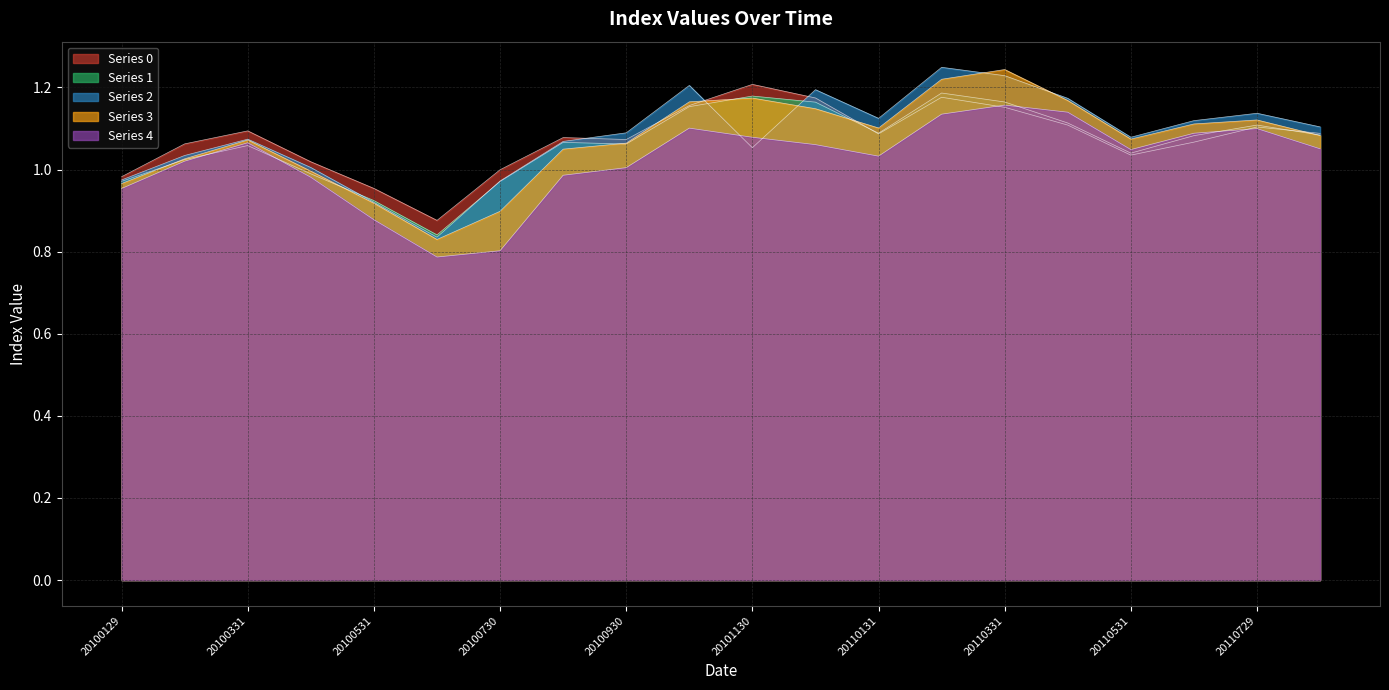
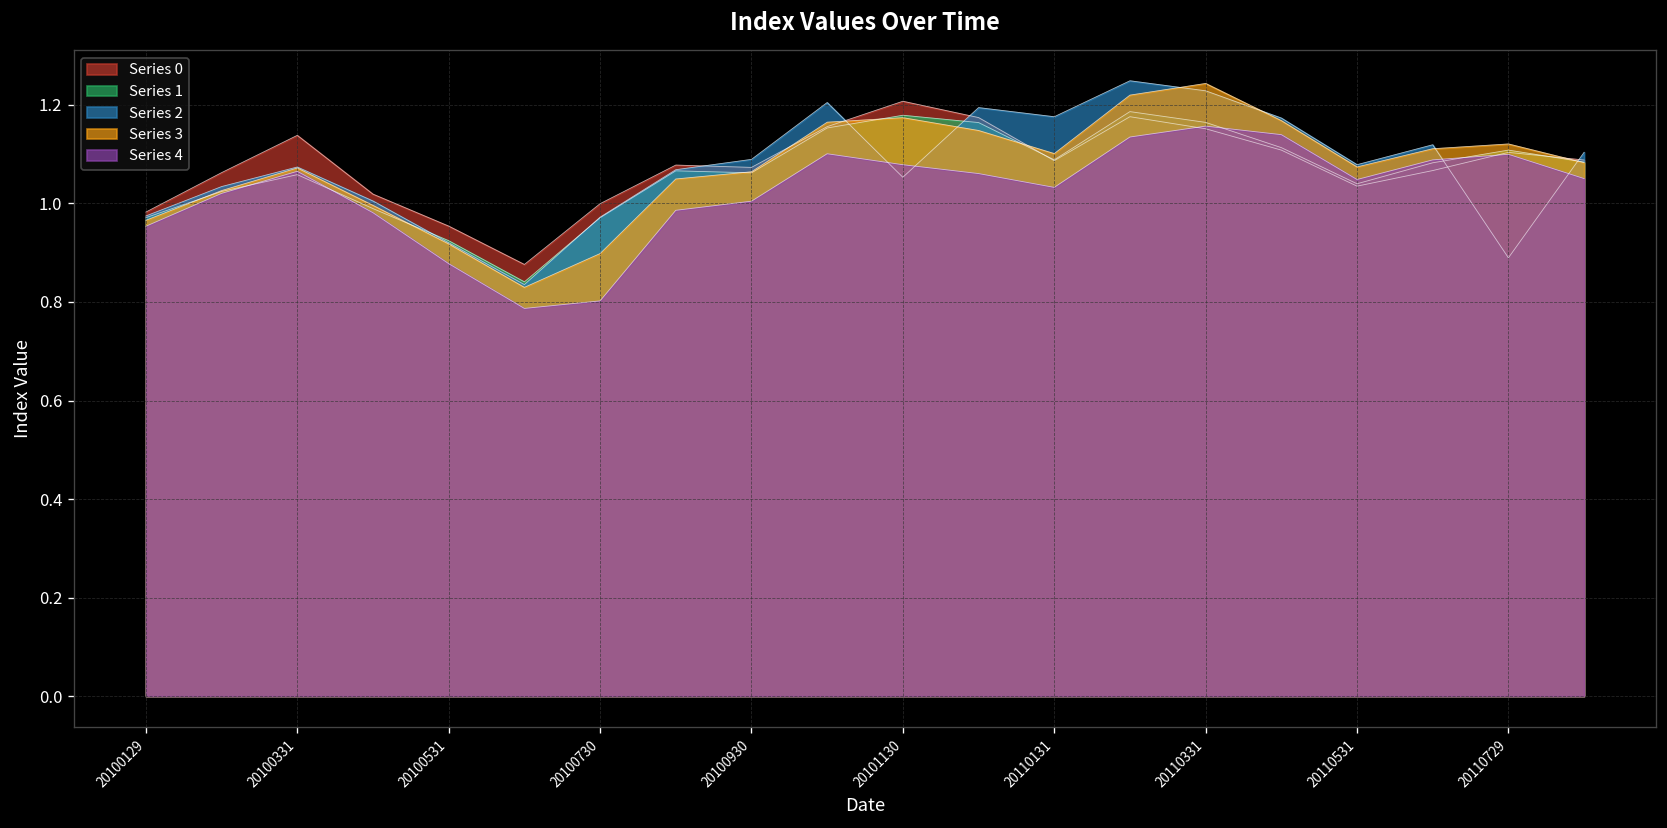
  {
    "Series 0": {
      "20100129": 0.98,
-     "20100331": 1.09,
+     "20100331": 1.14,
      "20100531": 0.95,
      "20100730": 1.00,
      "20100930": 1.07,
      "20101130": 1.21
    },
    "Series 1": {
      "20100331": 1.06,
      "20110331": 1.16
    },
    "Series 2": {
      "20100930": 1.09,
      "20101130": 1.05,
-     "20110131": 1.12,
+     "20110131": 1.18,
      "20110331": 1.23,
-     "20110729": 1.14
+     "20110729": 0.89
    },
    "Series 3": {
      "20100730": 0.90,
      "20110131": 1.10,
      "20110331": 1.24,
      "20110729": 1.12
    },
    "Series 4": {
      "20100129": 0.95,
      "20100331": 1.07,
      "20100531": 0.88,
      "20100730": 0.80,
      "20100930": 1.00,
      "20101130": 1.08,
      "20110131": 1.03,
      "20110531": 1.05
    }
  }
